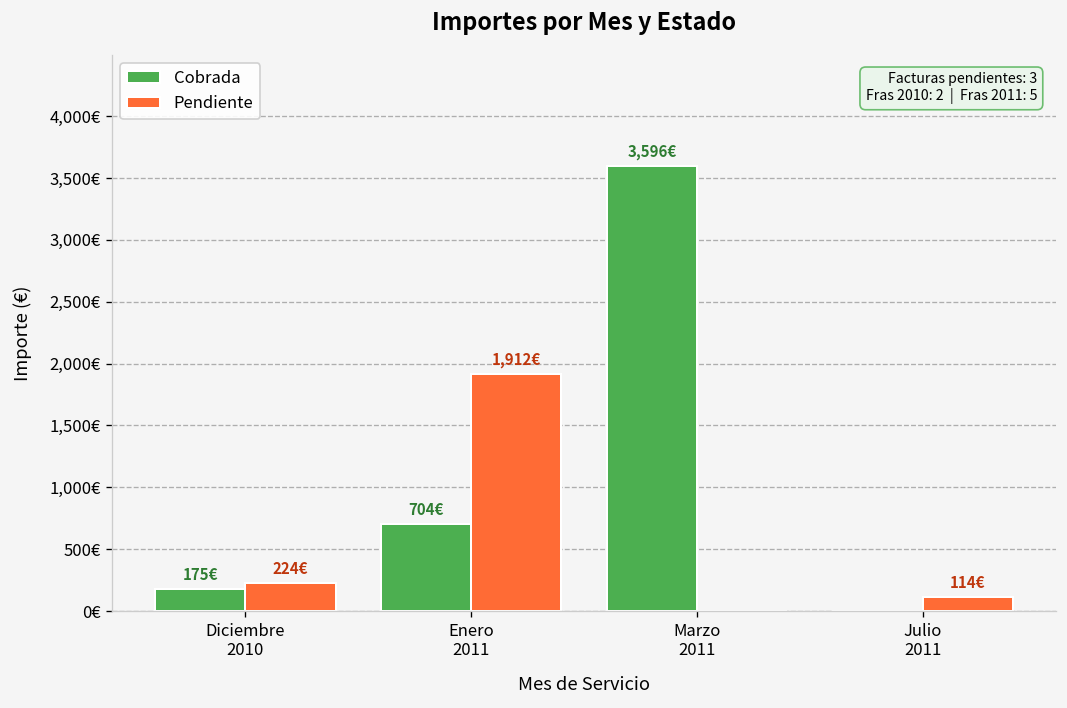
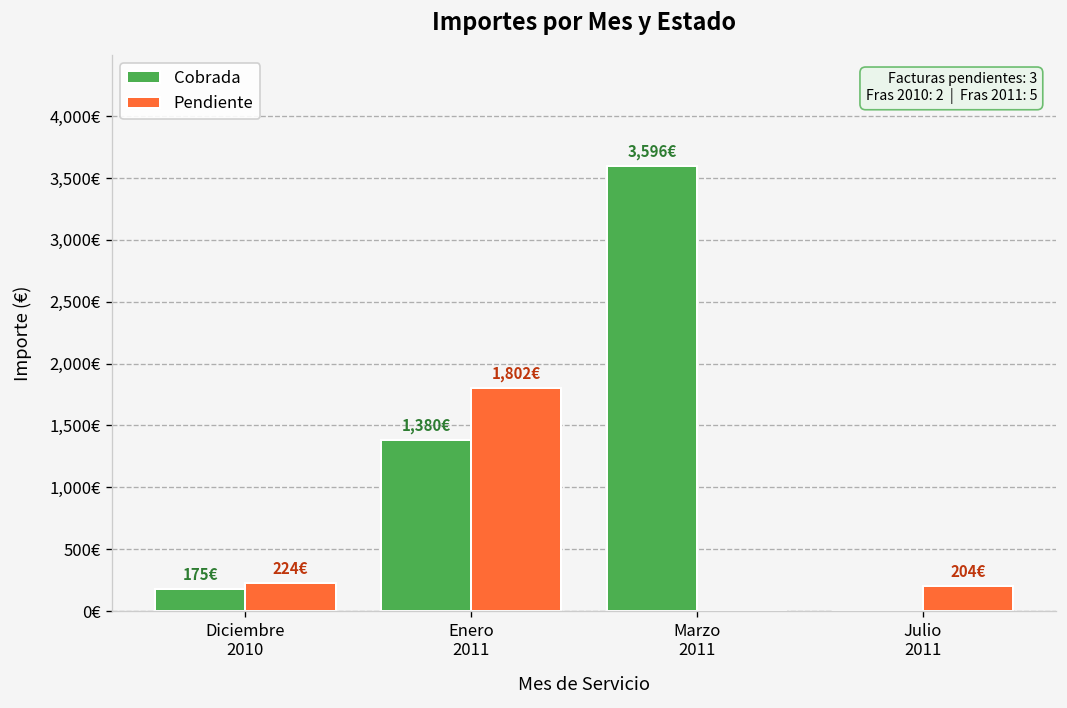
  {
    "Cobrada": {
      "Diciembre 2010": "175€",
-     "Enero 2011": "704€",
+     "Enero 2011": "1,380€",
      "Marzo 2011": "3,596€"
    },
    "Pendiente": {
      "Diciembre 2010": "224€",
-     "Enero 2011": "1,912€",
-     "Julio 2011": "114€"
+     "Enero 2011": "1,802€",
+     "Julio 2011": "204€"
    }
  }
